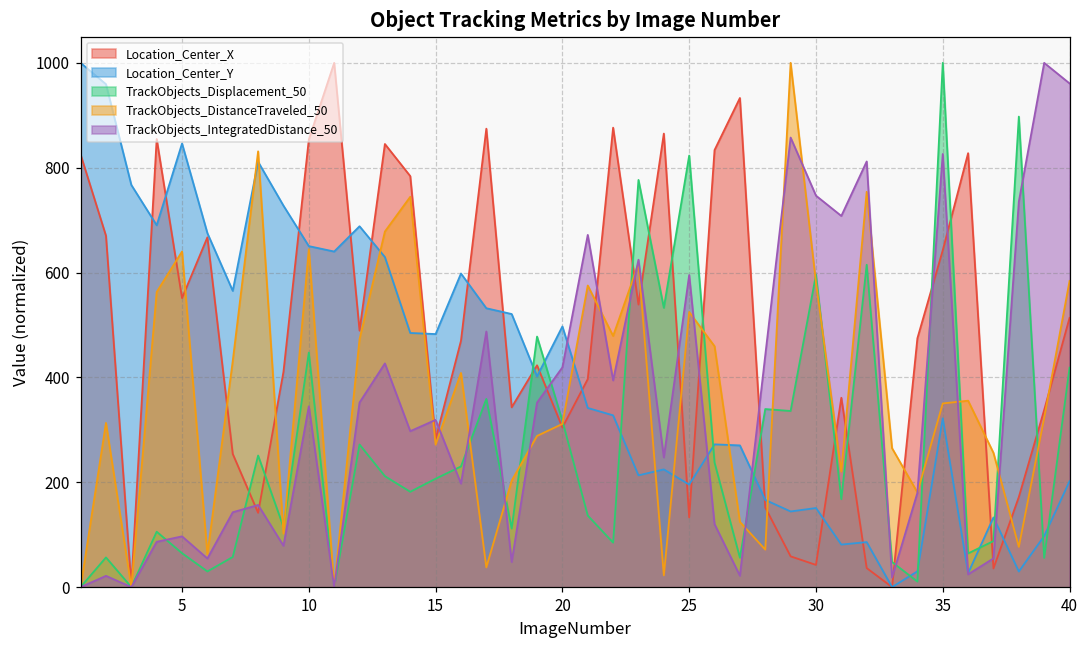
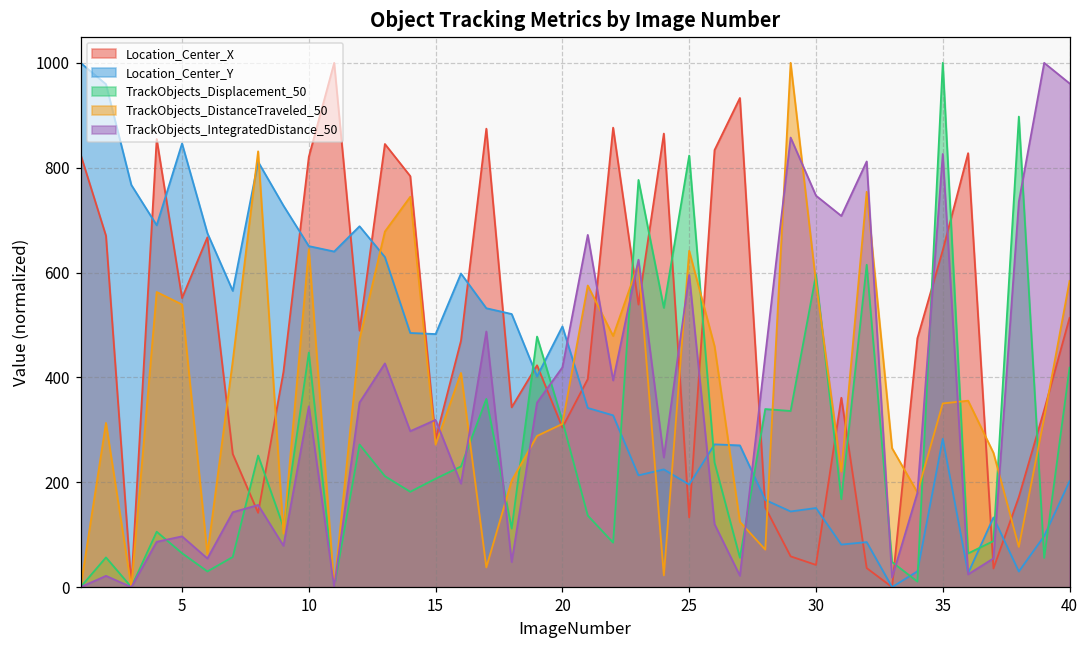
  {
    "Location_Center_X": {
      "5": 550,
-     "10": 850,
+     "10": 820,
      "15": 280,
      "20": 300,
      "25": 130,
      "30": 40,
      "35": 640,
      "40": 510
    },
    "Location_Center_Y": {
      "5": 850,
      "10": 650,
      "15": 480,
      "20": 500,
      "25": 200,
      "30": 150,
-     "35": 320,
+     "35": 280,
      "40": 200
    },
    "TrackObjects_Displacement_50": {
      "5": 60,
      "10": 450,
      "15": 210,
      "20": 320,
      "25": 820,
      "30": 600,
      "35": 1000,
      "40": 420
    },
    "TrackObjects_DistanceTraveled_50": {
-     "5": 640,
+     "5": 540,
      "10": 640,
      "15": 270,
      "20": 310,
-     "25": 520,
+     "25": 640,
      "30": 580,
      "35": 350,
      "40": 580
    },
    "TrackObjects_IntegratedDistance_50": {
      "5": 100,
      "10": 340,
      "15": 320,
      "20": 420,
      "25": 600,
      "30": 750,
      "35": 830,
      "40": 960
    }
  }
